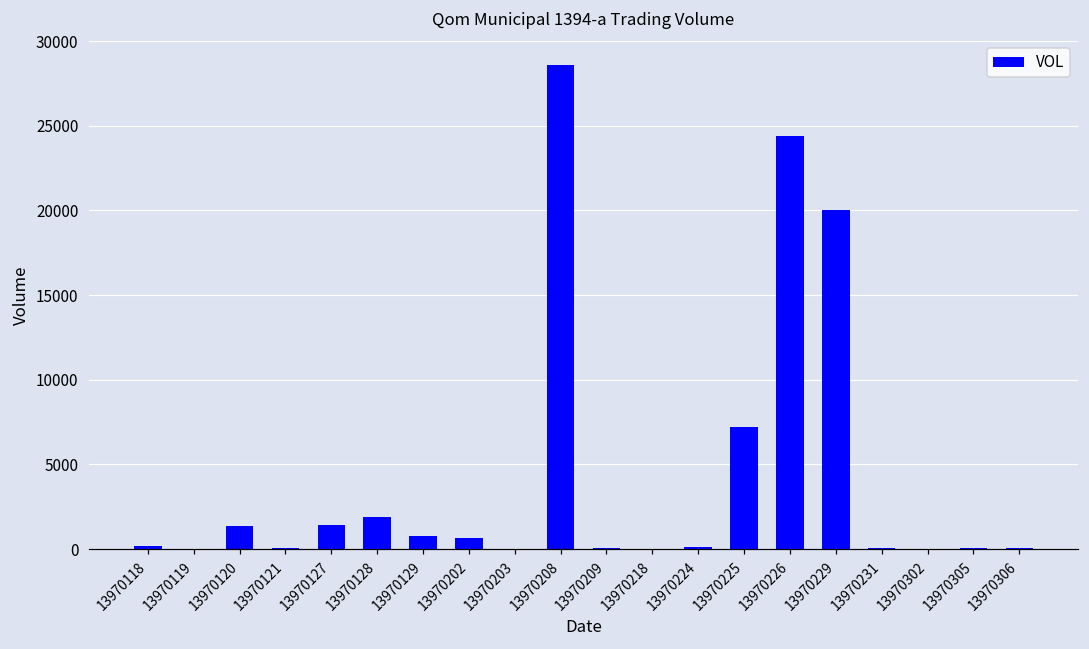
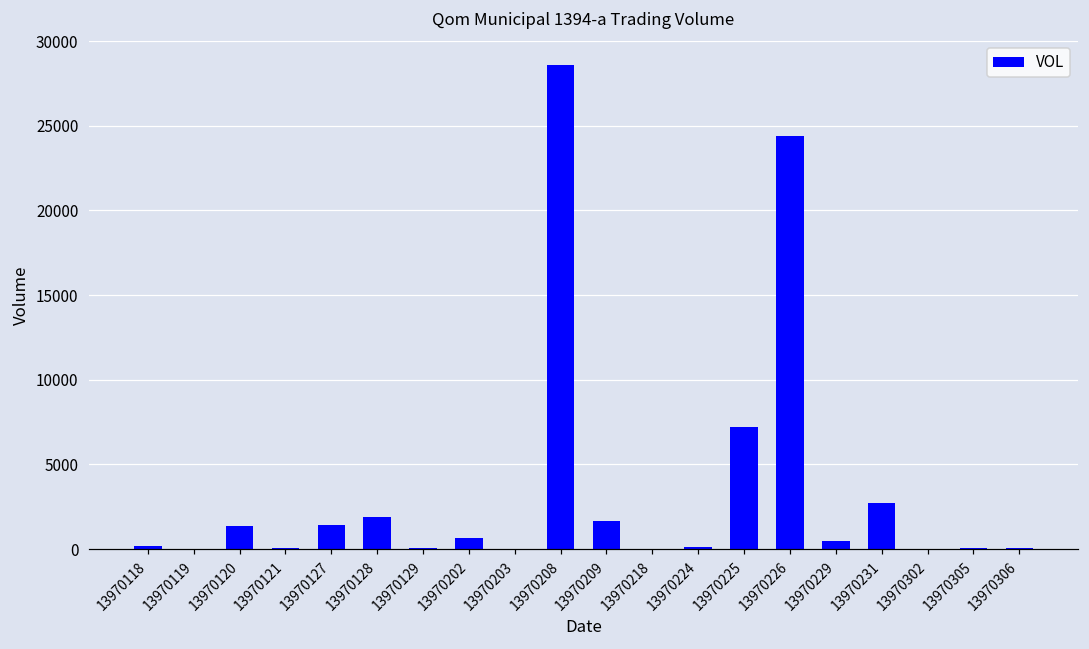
  {
    "13970118": 200,
    "13970120": 1400,
    "13970127": 1400,
    "13970128": 1900,
-   "13970129": 800,
+   "13970129": 100,
    "13970202": 700,
    "13970208": 28600,
-   "13970209": 100,
+   "13970209": 1600,
    "13970225": 7200,
    "13970226": 24400,
-   "13970229": 20100,
-   "13970231": 0
+   "13970229": 500,
+   "13970231": 2700
  }
